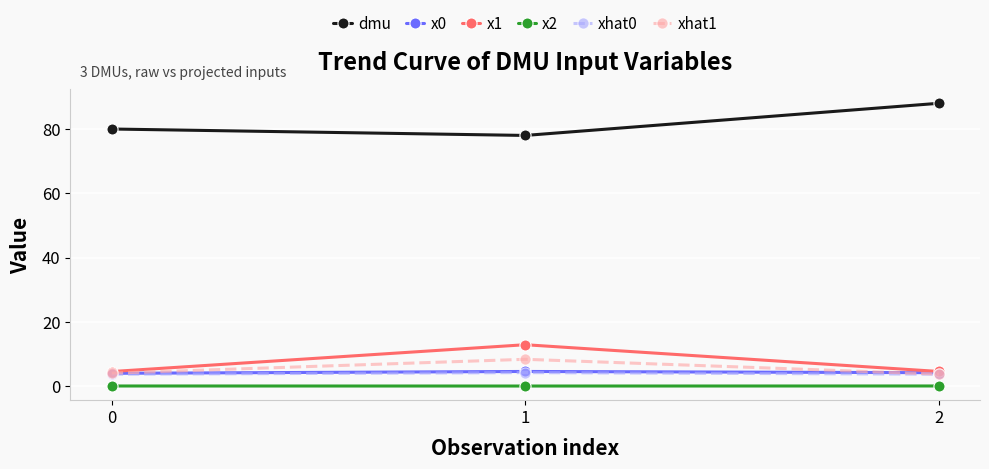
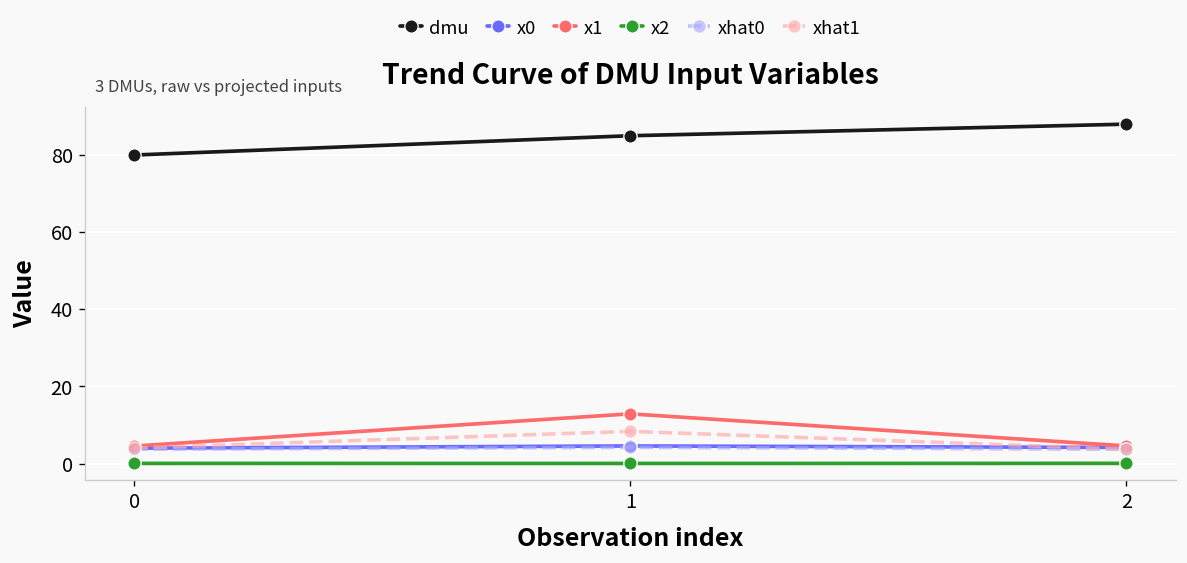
  {
    "dmu": {
      "0": 80,
-     "1": 78,
+     "1": 85,
      "2": 88
    },
    "x1": {
      "1": 13
    },
    "x2": {
      "0": 0,
      "1": 0,
      "2": 0
    },
    "xhat1": {
      "1": 8
    }
  }
